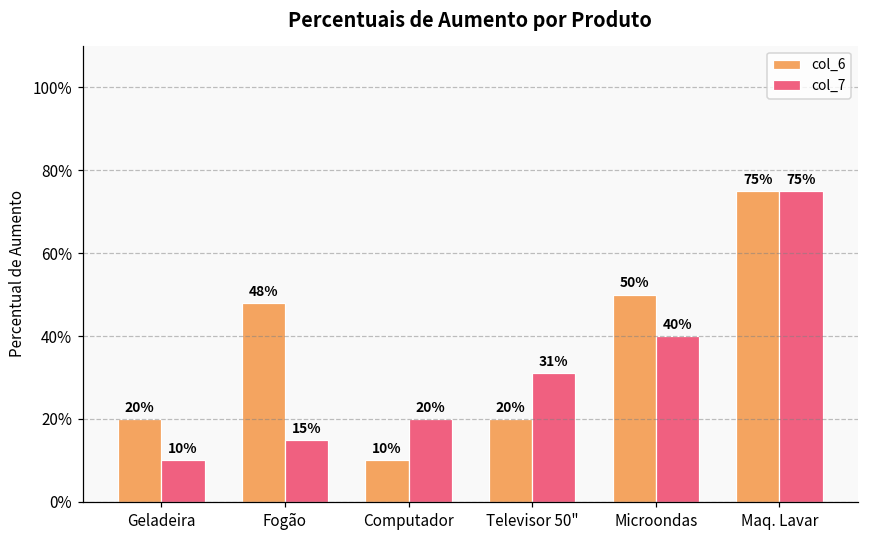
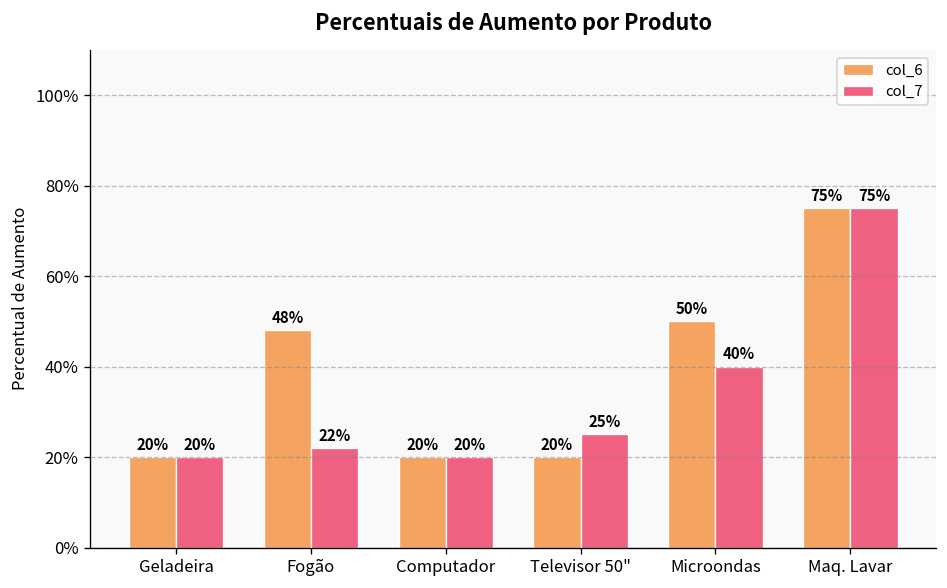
  {
    "col_6": {
      "Geladeira": "20%",
      "Fogão": "48%",
-     "Computador": "10%",
+     "Computador": "20%",
      "Televisor 50\"": "20%",
      "Microondas": "50%",
      "Maq. Lavar": "75%"
    },
    "col_7": {
-     "Geladeira": "10%",
-     "Fogão": "15%",
+     "Geladeira": "20%",
+     "Fogão": "22%",
      "Computador": "20%",
-     "Televisor 50\"": "31%",
+     "Televisor 50\"": "25%",
      "Microondas": "40%",
      "Maq. Lavar": "75%"
    }
  }
